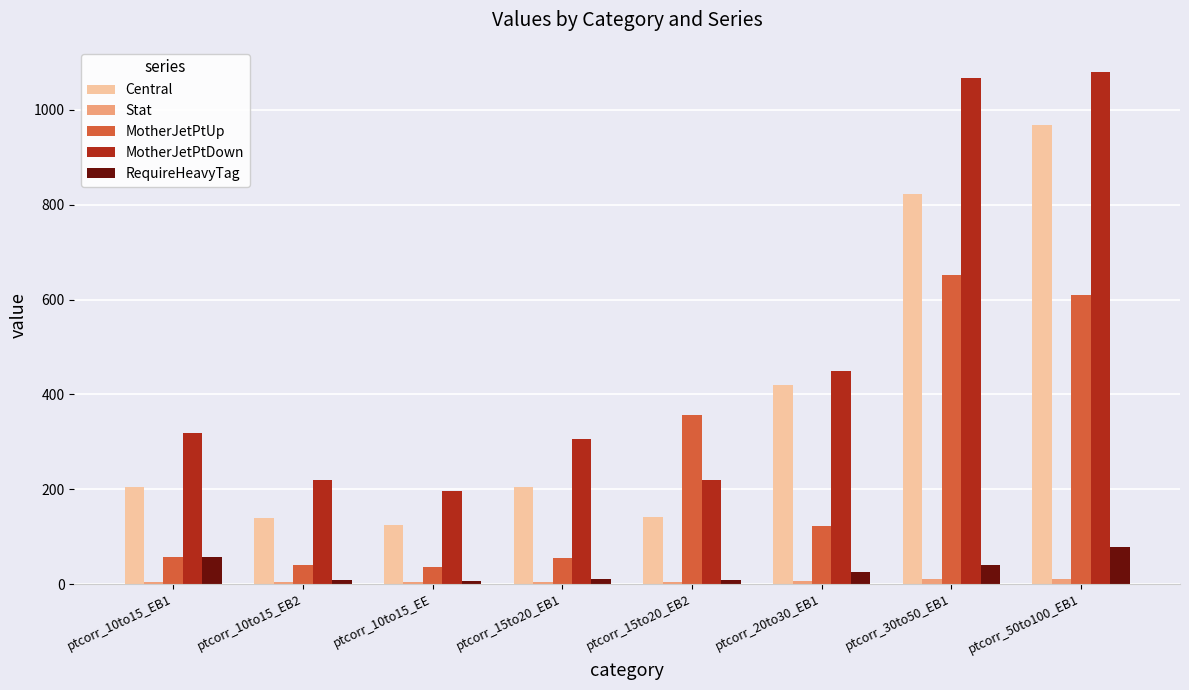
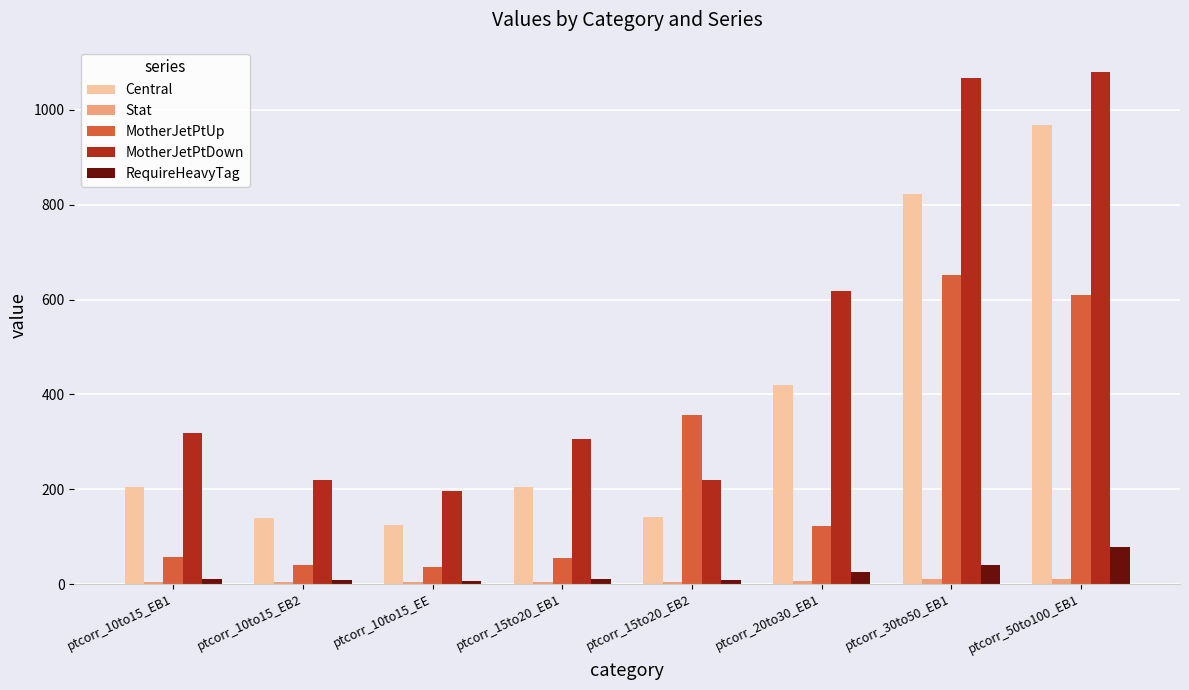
  {
    "MotherJetPtUp": {
      "ptcorr_10to15_EB1": 60,
      "ptcorr_10to15_EB2": 40,
      "ptcorr_10to15_EE": 40,
      "ptcorr_15to20_EB1": 60,
      "ptcorr_15to20_EB2": 360,
      "ptcorr_20to30_EB1": 120,
      "ptcorr_30to50_EB1": 650,
      "ptcorr_50to100_EB1": 610
    },
    "MotherJetPtDown": {
      "ptcorr_10to15_EB1": 320,
      "ptcorr_10to15_EB2": 220,
      "ptcorr_10to15_EE": 200,
      "ptcorr_15to20_EB1": 310,
      "ptcorr_15to20_EB2": 220,
-     "ptcorr_20to30_EB1": 450,
+     "ptcorr_20to30_EB1": 620,
      "ptcorr_30to50_EB1": 1070,
      "ptcorr_50to100_EB1": 1080
    },
    "RequireHeavyTag": {
-     "ptcorr_10to15_EB1": 60,
+     "ptcorr_10to15_EB1": 10,
      "ptcorr_10to15_EB2": 10,
      "ptcorr_10to15_EE": 10,
      "ptcorr_15to20_EB1": 10,
      "ptcorr_15to20_EB2": 10,
      "ptcorr_20to30_EB1": 30,
      "ptcorr_30to50_EB1": 40,
      "ptcorr_50to100_EB1": 80
    }
  }
